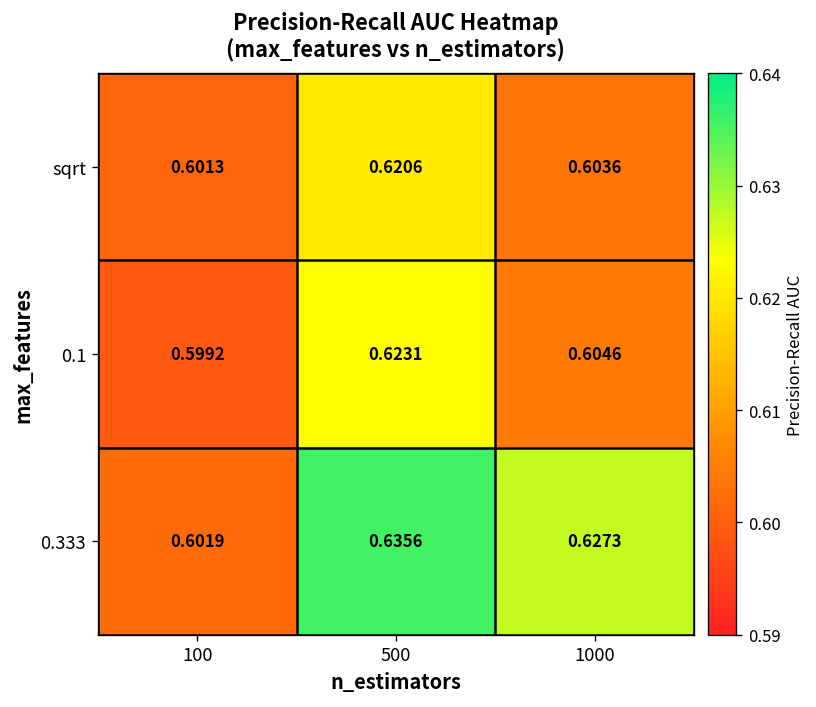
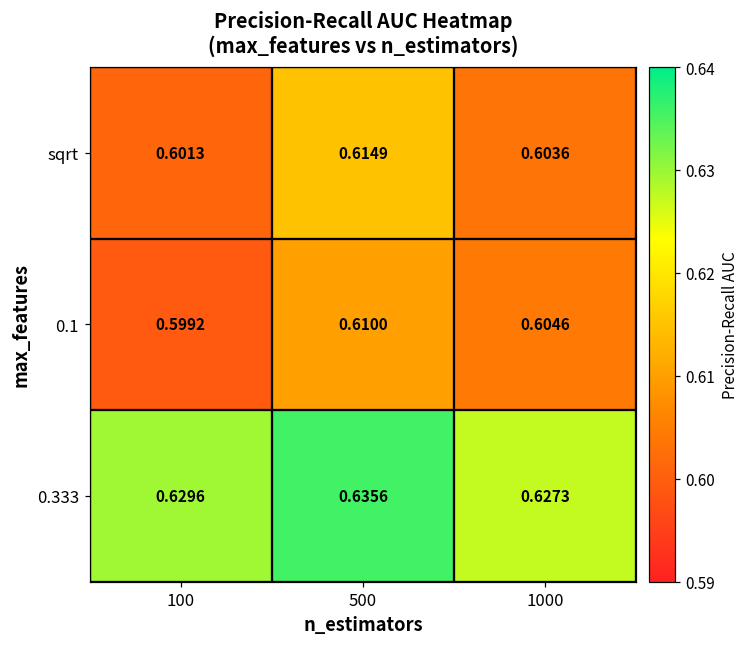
  {
    "sqrt": {
      "100": 0.6013,
-     "500": 0.6206,
+     "500": 0.6149,
      "1000": 0.6036
    },
    "0.1": {
      "100": 0.5992,
-     "500": 0.6231,
+     "500": 0.6100,
      "1000": 0.6046
    },
    "0.333": {
-     "100": 0.6019,
+     "100": 0.6296,
      "500": 0.6356,
      "1000": 0.6273
    }
  }
